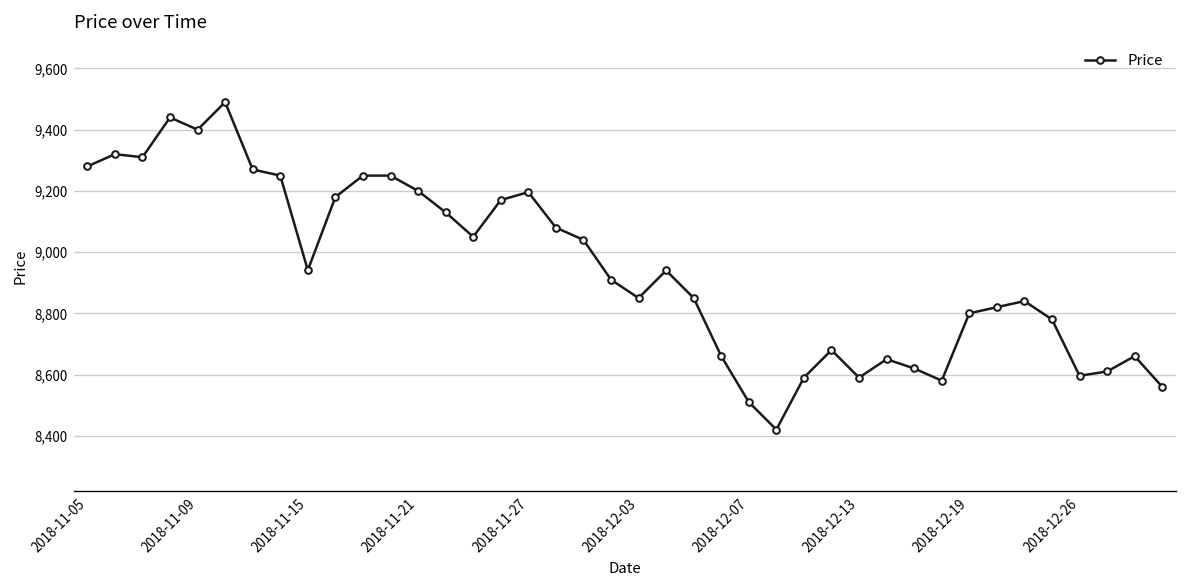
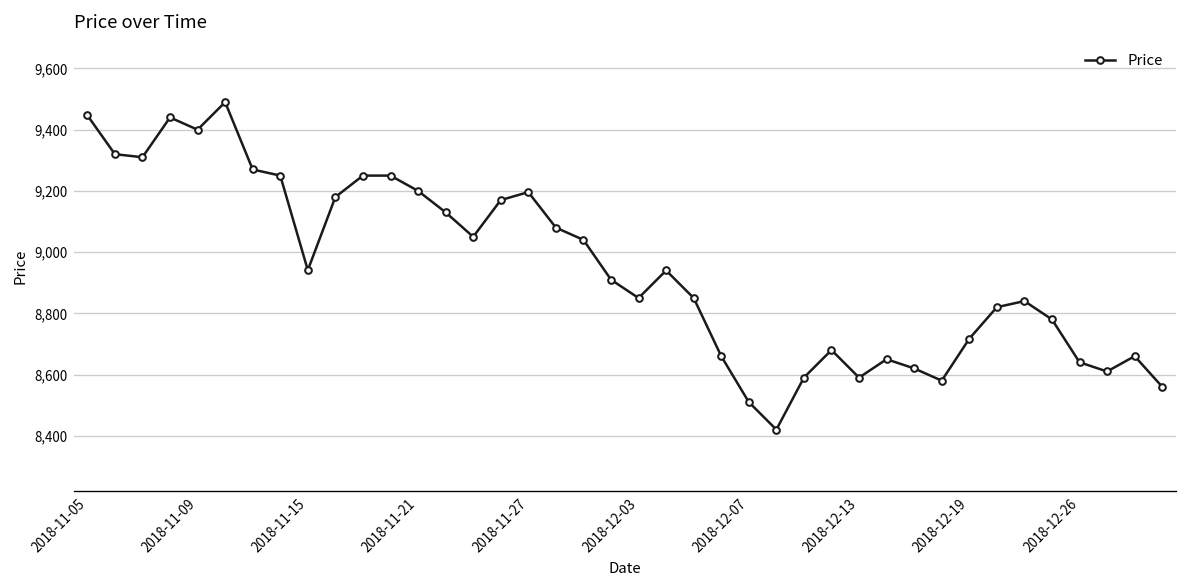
  {
-   "2018-11-05": "9,280",
+   "2018-11-05": "9,450",
    "2018-11-09": "9,400",
    "2018-11-15": "8,940",
    "2018-11-21": "9,200",
    "2018-11-27": "9,200",
    "2018-12-03": "8,850",
    "2018-12-07": "8,510",
    "2018-12-13": "8,590",
-   "2018-12-19": "8,800",
-   "2018-12-26": "8,600"
+   "2018-12-19": "8,720",
+   "2018-12-26": "8,640"
  }
